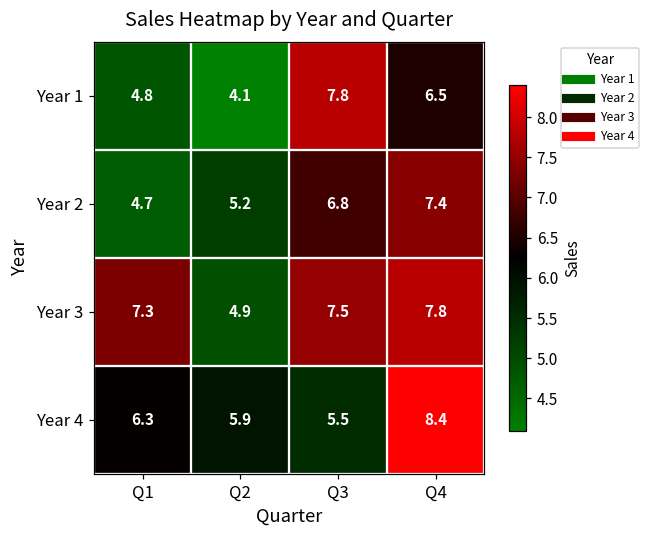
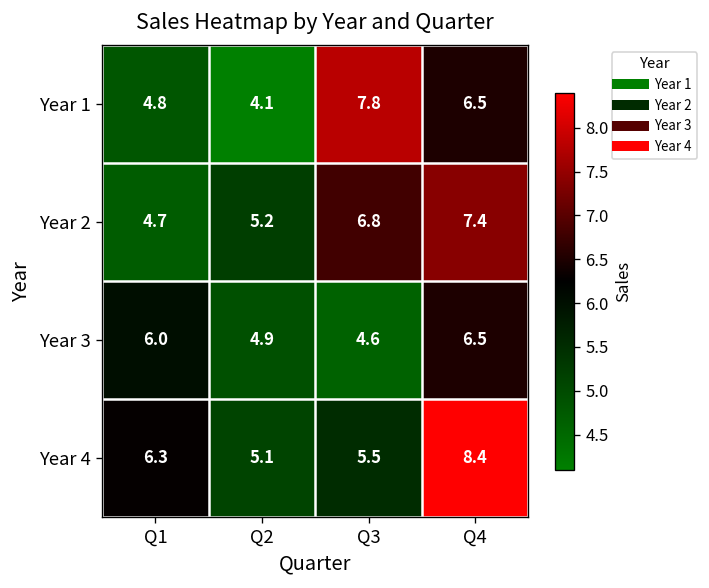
  {
    "Year 1": {
      "Q1": 4.8,
      "Q2": 4.1,
      "Q3": 7.8,
      "Q4": 6.5
    },
    "Year 2": {
      "Q1": 4.7,
      "Q2": 5.2,
      "Q3": 6.8,
      "Q4": 7.4
    },
    "Year 3": {
-     "Q1": 7.3,
+     "Q1": 6.0,
      "Q2": 4.9,
-     "Q3": 7.5,
-     "Q4": 7.8
+     "Q3": 4.6,
+     "Q4": 6.5
    },
    "Year 4": {
      "Q1": 6.3,
-     "Q2": 5.9,
+     "Q2": 5.1,
      "Q3": 5.5,
      "Q4": 8.4
    }
  }
